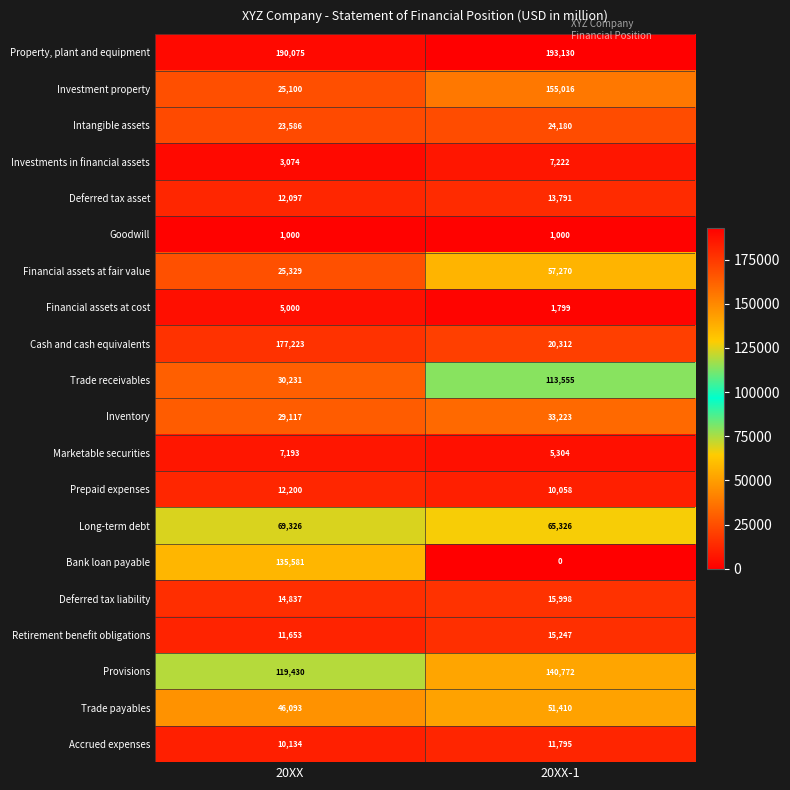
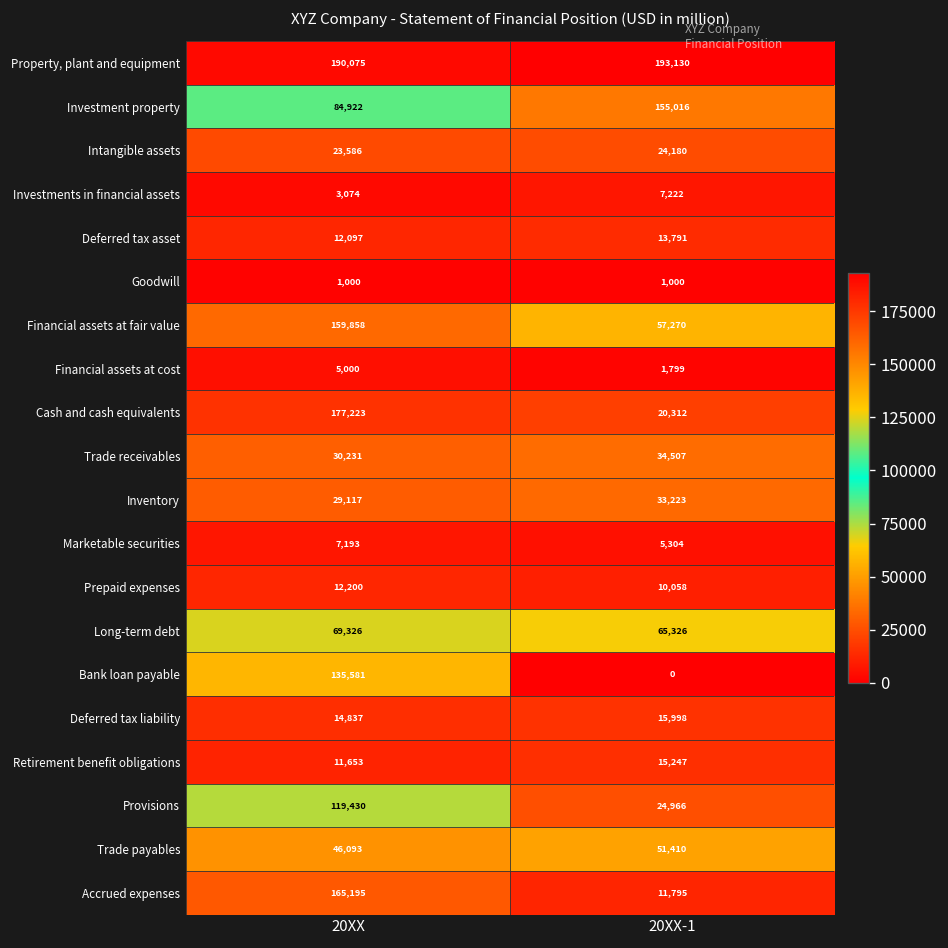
  {
    "Property, plant and equipment": {
      "20XX": "190,075",
      "20XX-1": "193,130"
    },
    "Investment property": {
-     "20XX": "25,100",
+     "20XX": "84,922",
      "20XX-1": "155,016"
    },
    "Intangible assets": {
      "20XX": "23,586",
      "20XX-1": "24,180"
    },
    "Investments in financial assets": {
      "20XX": "3,074",
      "20XX-1": "7,222"
    },
    "Deferred tax asset": {
      "20XX": "12,097",
      "20XX-1": "13,791"
    },
    "Goodwill": {
      "20XX": "1,000",
      "20XX-1": "1,000"
    },
    "Financial assets at fair value": {
-     "20XX": "25,329",
+     "20XX": "159,858",
      "20XX-1": "57,270"
    },
    "Financial assets at cost": {
      "20XX": "5,000",
      "20XX-1": "1,799"
    },
    "Cash and cash equivalents": {
      "20XX": "177,223",
      "20XX-1": "20,312"
    },
    "Trade receivables": {
      "20XX": "30,231",
-     "20XX-1": "113,555"
+     "20XX-1": "34,507"
    },
    "Inventory": {
      "20XX": "29,117",
      "20XX-1": "33,223"
    },
    "Marketable securities": {
      "20XX": "7,193",
      "20XX-1": "5,304"
    },
    "Prepaid expenses": {
      "20XX": "12,200",
      "20XX-1": "10,058"
    },
    "Long-term debt": {
      "20XX": "69,326",
      "20XX-1": "65,326"
    },
    "Bank loan payable": {
      "20XX": "135,581",
      "20XX-1": "0"
    },
    "Deferred tax liability": {
      "20XX": "14,837",
      "20XX-1": "15,998"
    },
    "Retirement benefit obligations": {
      "20XX": "11,653",
      "20XX-1": "15,247"
    },
    "Provisions": {
      "20XX": "119,430",
-     "20XX-1": "140,772"
+     "20XX-1": "24,966"
    },
    "Trade payables": {
      "20XX": "46,093",
      "20XX-1": "51,410"
    },
    "Accrued expenses": {
-     "20XX": "10,134",
+     "20XX": "165,195",
      "20XX-1": "11,795"
    }
  }
